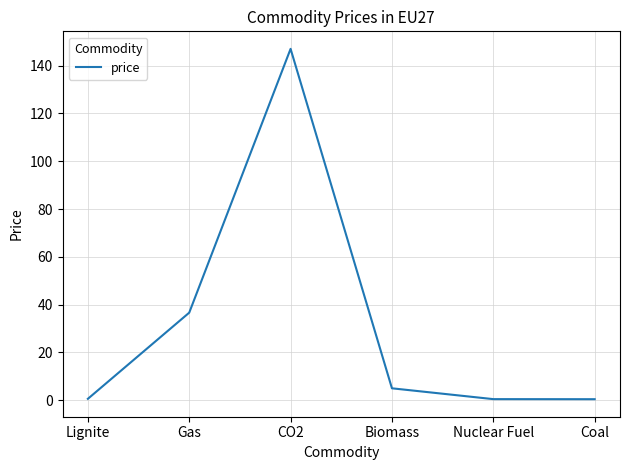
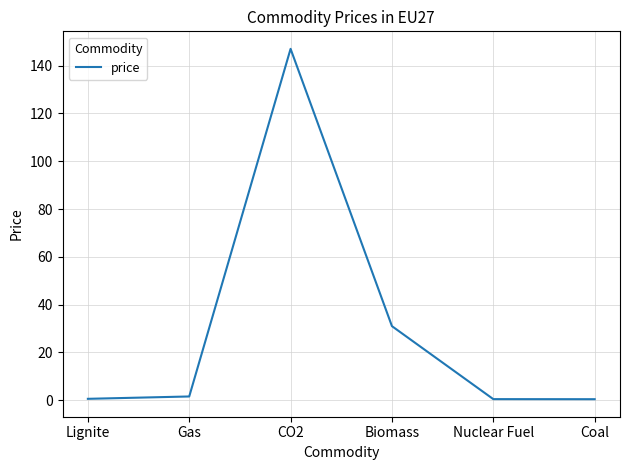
  {
    "Lignite": 1,
-   "Gas": 37,
+   "Gas": 2,
    "CO2": 147,
-   "Biomass": 5,
+   "Biomass": 31,
    "Nuclear Fuel": 0,
    "Coal": 0
  }
